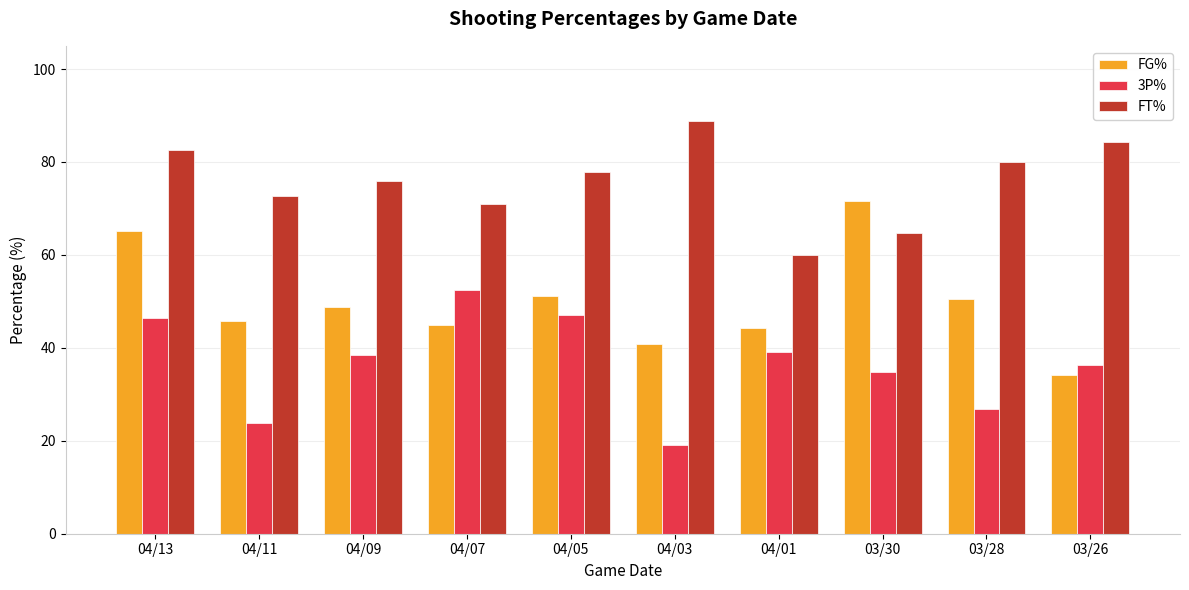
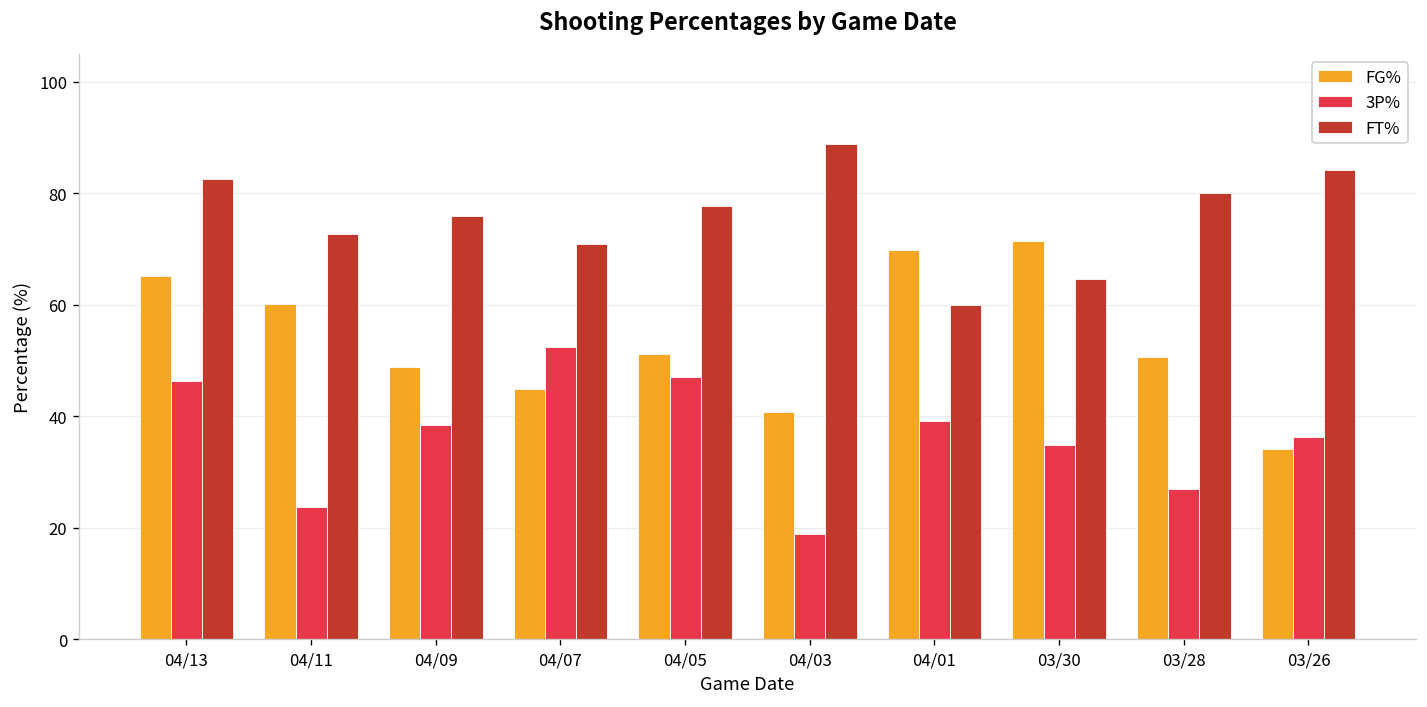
  {
    "FG%": {
      "04/13": 65,
-     "04/11": 46,
+     "04/11": 60,
      "04/09": 49,
      "04/07": 45,
      "04/05": 51,
      "04/03": 41,
-     "04/01": 44,
+     "04/01": 70,
      "03/30": 72,
      "03/28": 51,
      "03/26": 34
    }
  }
